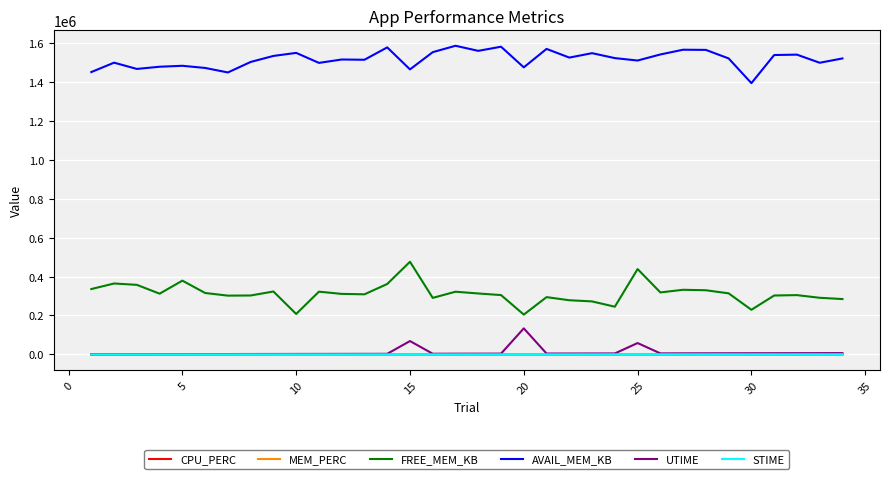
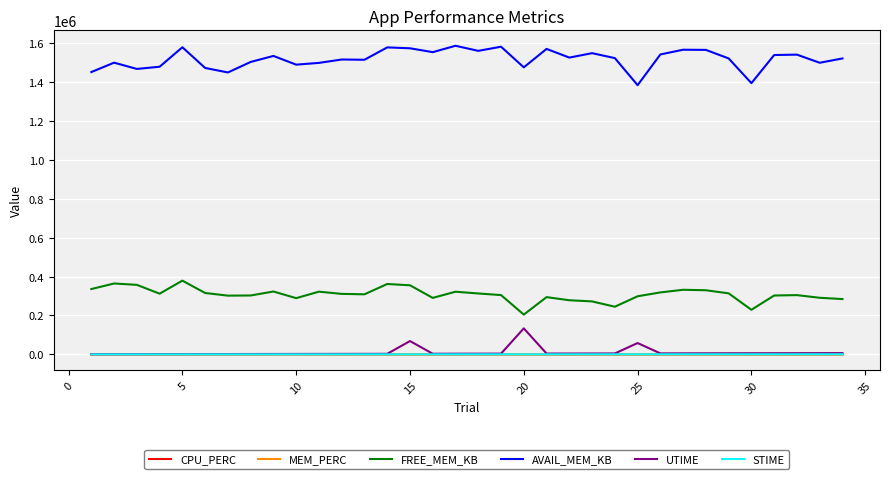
  {
    "STIME": {
      "15": 0,
      "20": 0,
      "25": 0
    },
    "FREE_MEM_KB": {
      "5": 380000,
-     "10": 210000,
-     "15": 480000,
+     "10": 290000,
+     "15": 360000,
      "20": 200000,
-     "25": 440000,
+     "25": 300000,
      "30": 230000
    },
    "AVAIL_MEM_KB": {
-     "5": 1480000,
-     "10": 1550000,
-     "15": 1460000,
+     "5": 1580000,
+     "10": 1490000,
+     "15": 1570000,
      "20": 1470000,
-     "25": 1510000,
+     "25": 1380000,
      "30": 1390000
    },
    "UTIME": {
      "15": 70000,
      "20": 130000,
      "25": 60000
    }
  }
